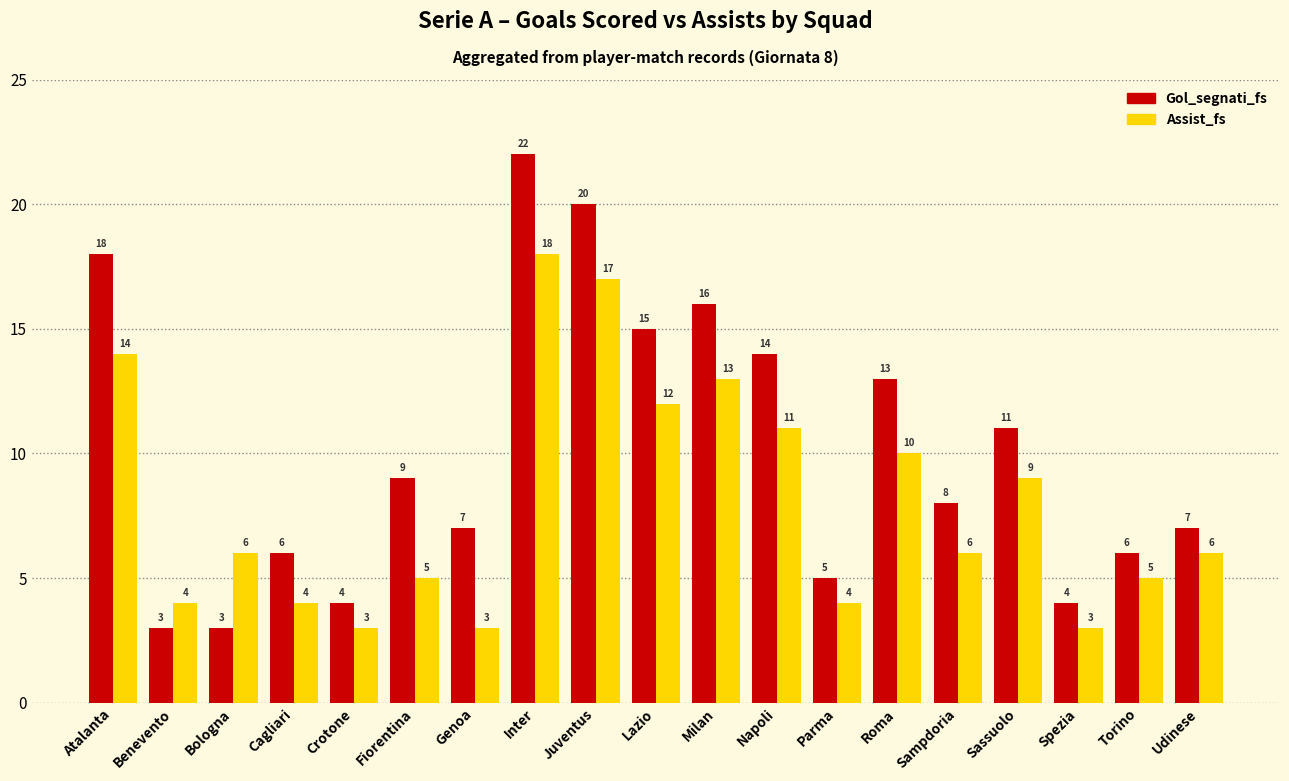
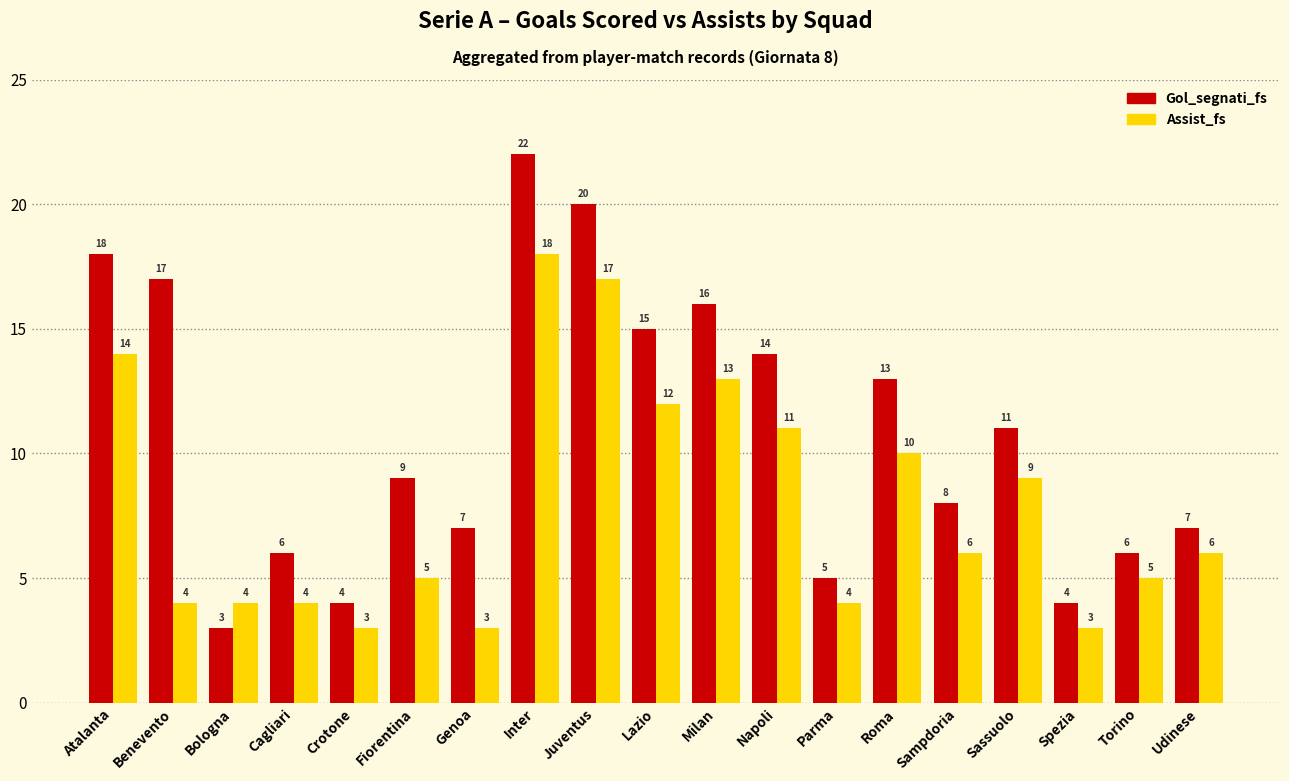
  {
    "Gol_segnati_fs": {
      "Atalanta": 18,
-     "Benevento": 3,
+     "Benevento": 17,
      "Bologna": 3,
      "Cagliari": 6,
      "Crotone": 4,
      "Fiorentina": 9,
      "Genoa": 7,
      "Inter": 22,
      "Juventus": 20,
      "Lazio": 15,
      "Milan": 16,
      "Napoli": 14,
      "Parma": 5,
      "Roma": 13,
      "Sampdoria": 8,
      "Sassuolo": 11,
      "Spezia": 4,
      "Torino": 6,
      "Udinese": 7
    },
    "Assist_fs": {
      "Atalanta": 14,
      "Benevento": 4,
-     "Bologna": 6,
+     "Bologna": 4,
      "Cagliari": 4,
      "Crotone": 3,
      "Fiorentina": 5,
      "Genoa": 3,
      "Inter": 18,
      "Juventus": 17,
      "Lazio": 12,
      "Milan": 13,
      "Napoli": 11,
      "Parma": 4,
      "Roma": 10,
      "Sampdoria": 6,
      "Sassuolo": 9,
      "Spezia": 3,
      "Torino": 5,
      "Udinese": 6
    }
  }
